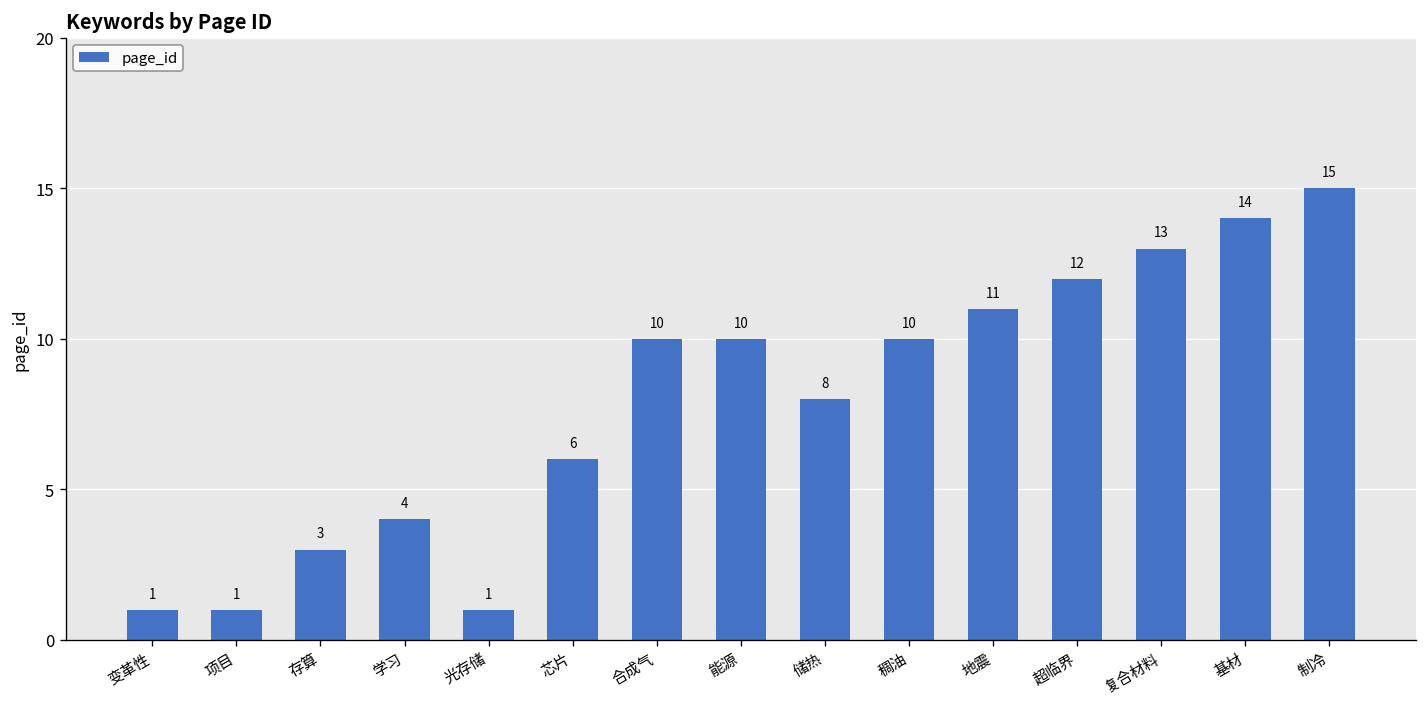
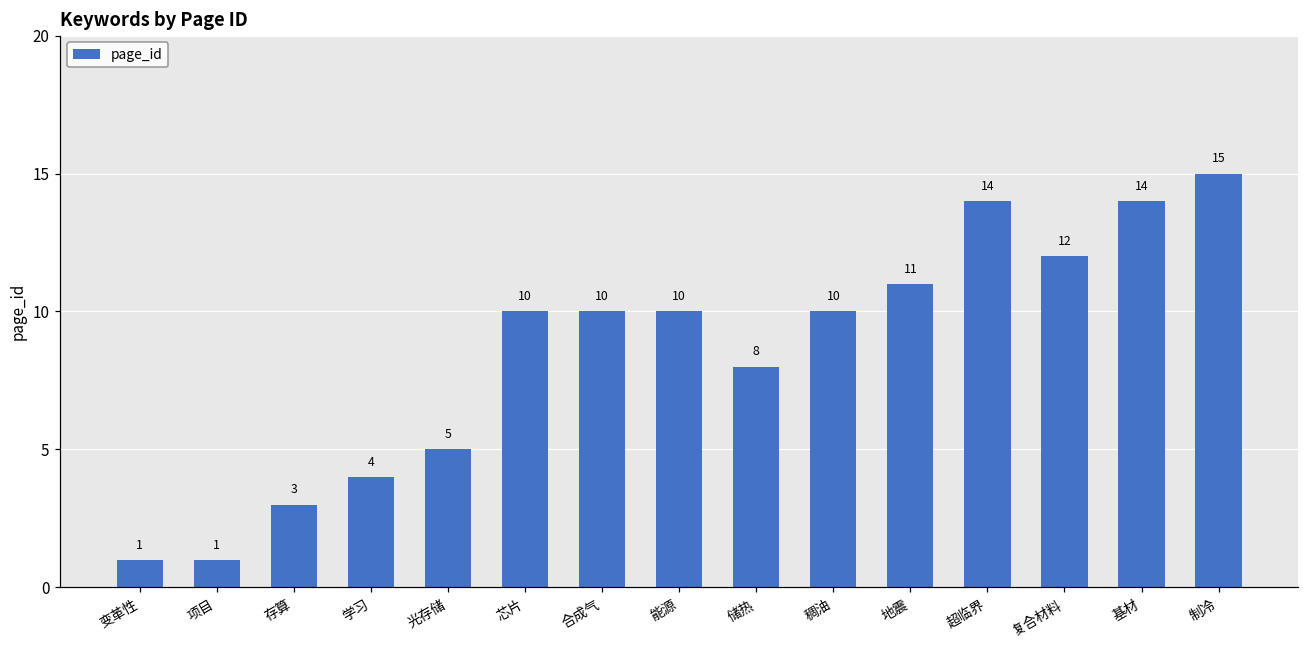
  {
    "变革性": 1,
    "项目": 1,
    "存算": 3,
    "学习": 4,
-   "光存储": 1,
-   "芯片": 6,
+   "光存储": 5,
+   "芯片": 10,
    "合成气": 10,
    "能源": 10,
    "储热": 8,
    "稠油": 10,
    "地震": 11,
-   "超临界": 12,
-   "复合材料": 13,
+   "超临界": 14,
+   "复合材料": 12,
    "基材": 14,
    "制冷": 15
  }
